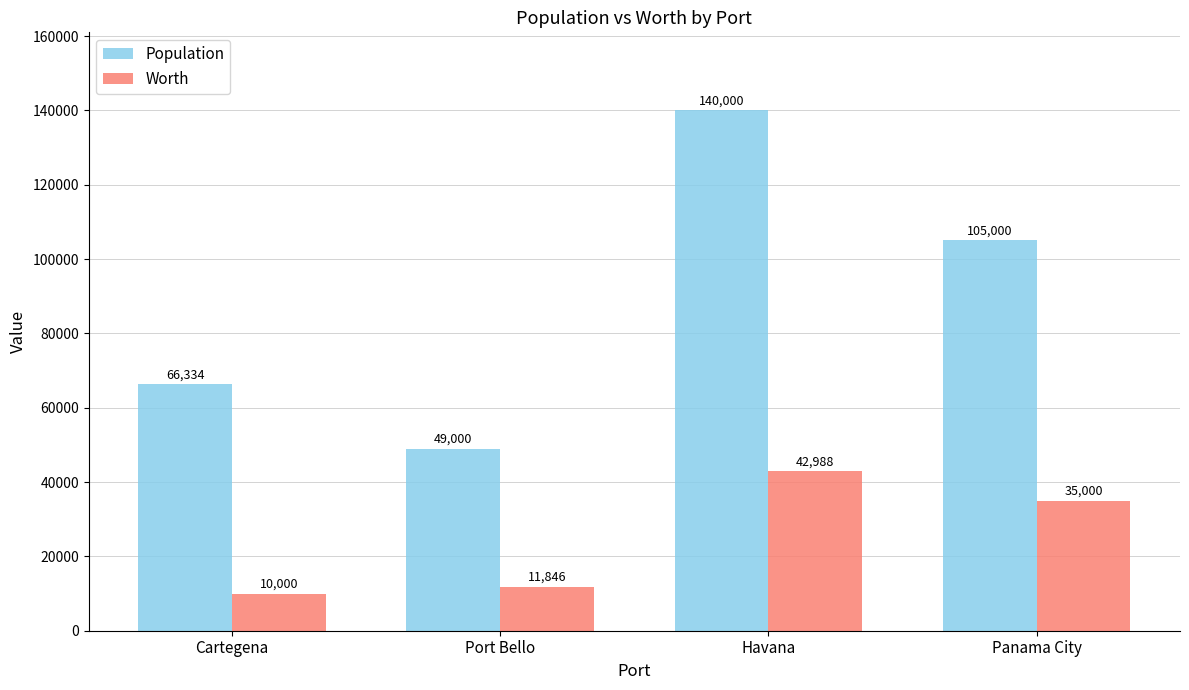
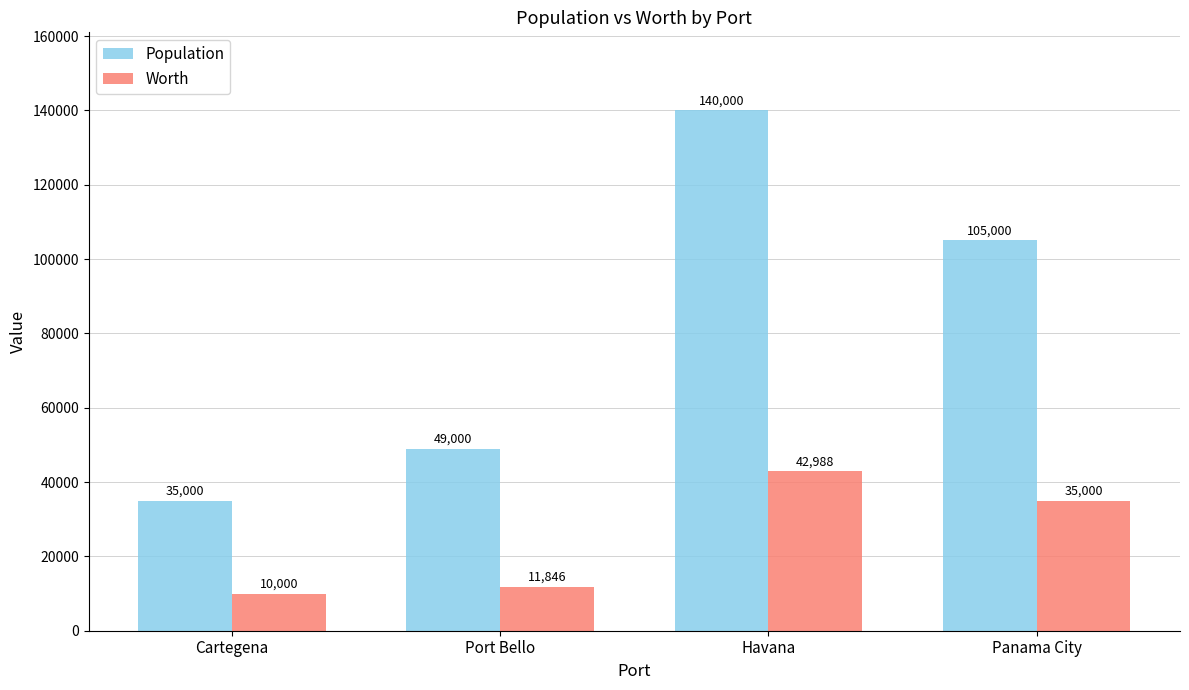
  {
    "Population": {
-     "Cartegena": "66,334",
+     "Cartegena": "35,000",
      "Port Bello": "49,000",
      "Havana": "140,000",
      "Panama City": "105,000"
    },
    "Worth": {
      "Cartegena": "10,000",
      "Port Bello": "11,846",
      "Havana": "42,988",
      "Panama City": "35,000"
    }
  }
